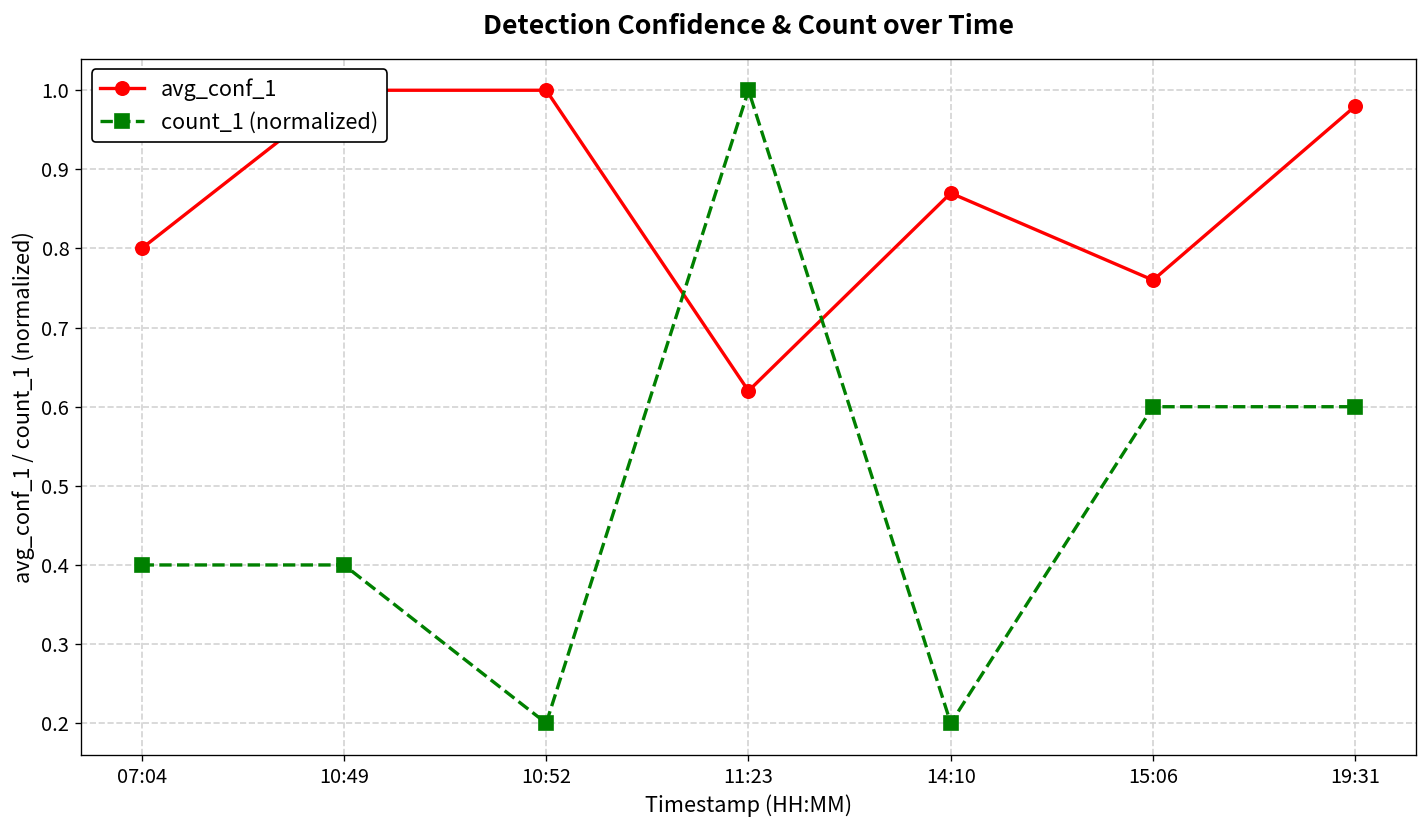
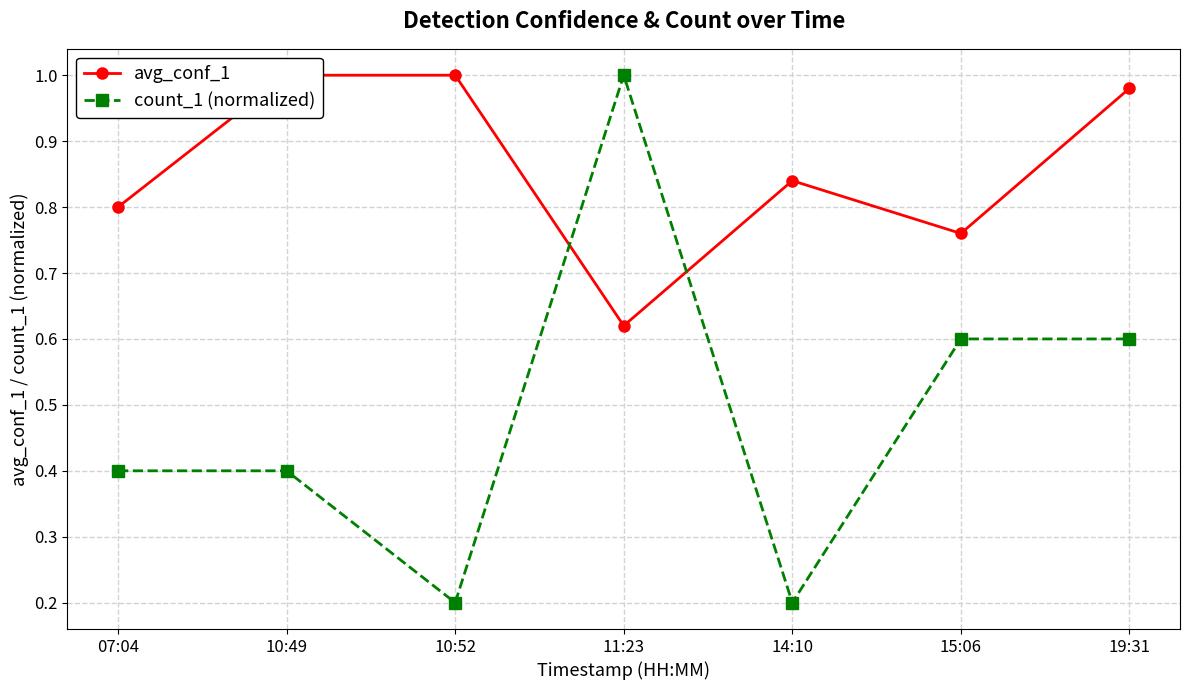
  {
    "avg_conf_1": {
      "07:04": 0.80,
      "10:52": 1.00,
      "11:23": 0.62,
-     "14:10": 0.87,
+     "14:10": 0.84,
      "15:06": 0.76,
      "19:31": 0.98
    },
    "count_1 (normalized)": {
      "07:04": 0.40,
      "10:49": 0.40,
      "10:52": 0.20,
      "11:23": 1.00,
      "14:10": 0.20,
      "15:06": 0.60,
      "19:31": 0.60
    }
  }
